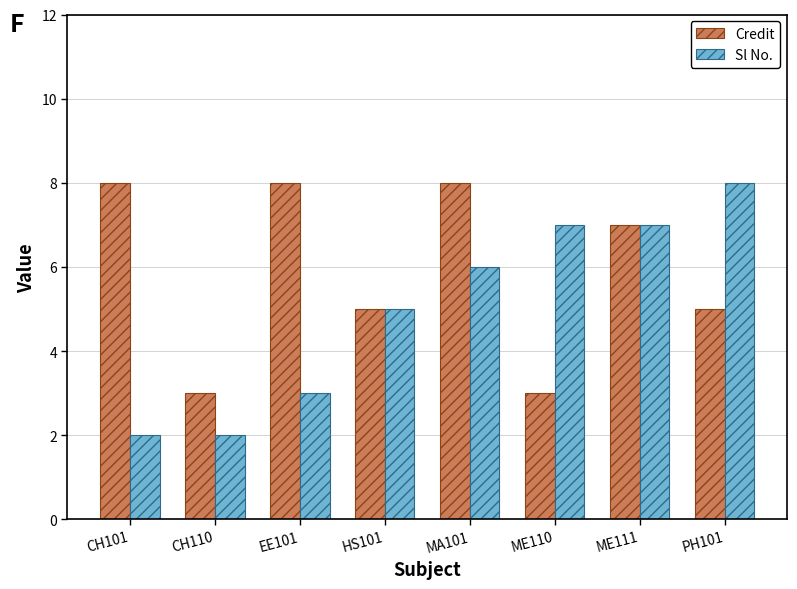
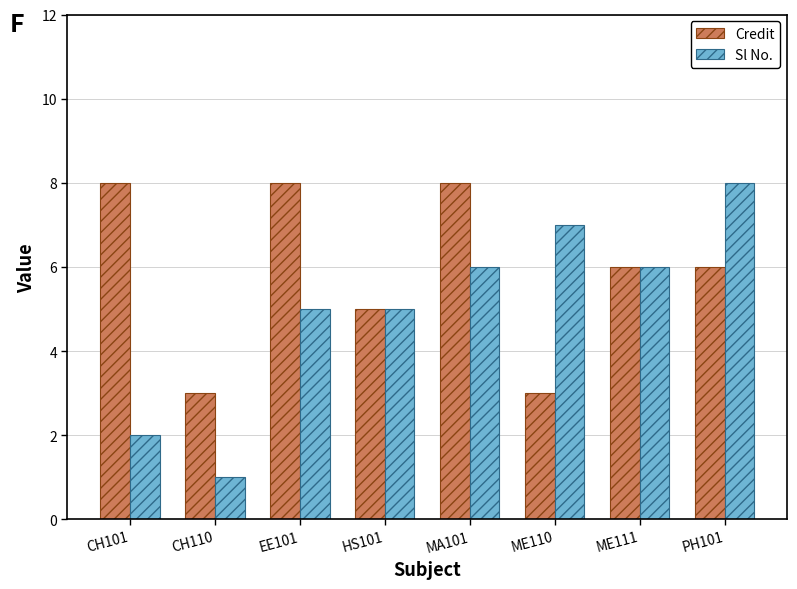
  {
    "Credit": {
      "CH101": 8,
      "CH110": 3,
      "EE101": 8,
      "HS101": 5,
      "MA101": 8,
      "ME110": 3,
-     "ME111": 7,
-     "PH101": 5
+     "ME111": 6,
+     "PH101": 6
    },
    "Sl No.": {
      "CH101": 2,
-     "CH110": 2,
-     "EE101": 3,
+     "CH110": 1,
+     "EE101": 5,
      "HS101": 5,
      "MA101": 6,
      "ME110": 7,
-     "ME111": 7,
+     "ME111": 6,
      "PH101": 8
    }
  }
